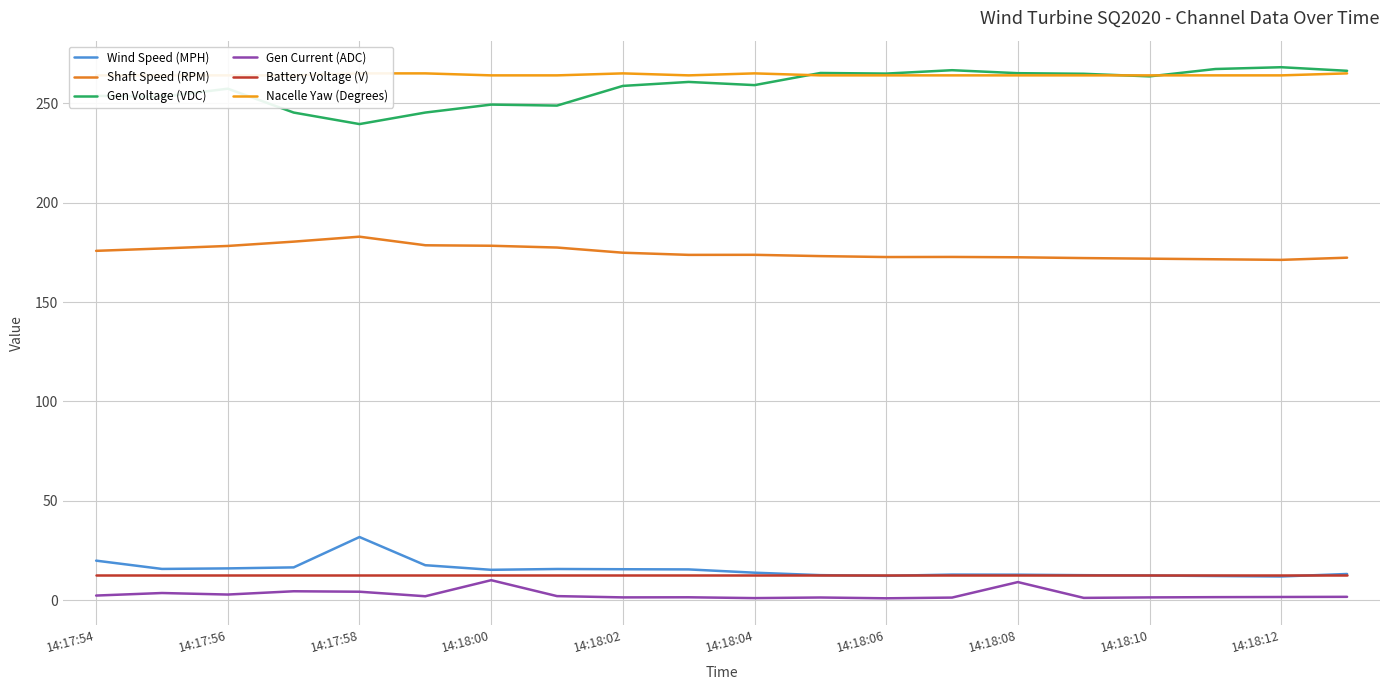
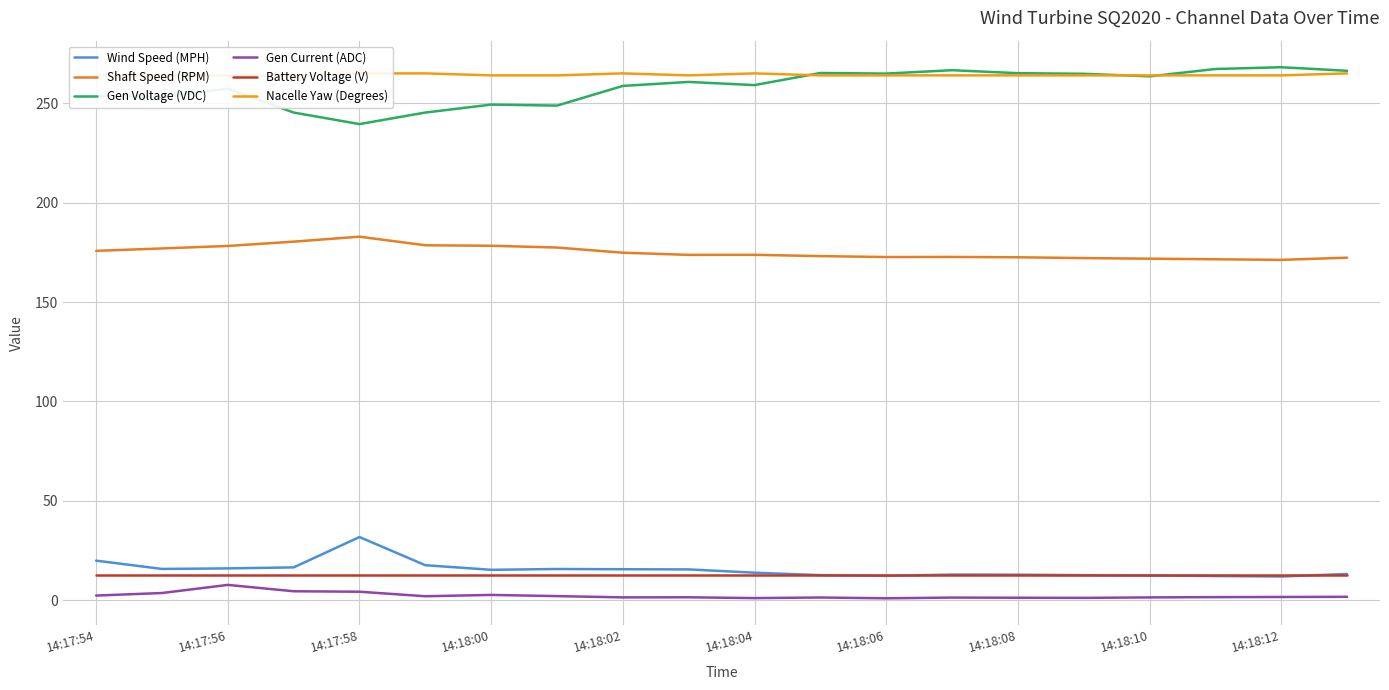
  {
    "Wind Speed (MPH)": {
      "14:17:54": 20,
      "14:17:56": 16,
      "14:17:58": 32,
      "14:18:00": 15,
      "14:18:02": 16
    },
    "Gen Voltage (VDC)": {
      "14:17:58": 240,
      "14:18:00": 249,
      "14:18:02": 259,
      "14:18:04": 259,
      "14:18:12": 268
    },
    "Gen Current (ADC)": {
      "14:17:54": 2,
-     "14:17:56": 3,
+     "14:17:56": 8,
      "14:17:58": 4,
-     "14:18:00": 10,
+     "14:18:00": 3,
      "14:18:02": 1,
      "14:18:04": 1,
      "14:18:06": 1,
-     "14:18:08": 9,
+     "14:18:08": 1,
      "14:18:10": 1,
      "14:18:12": 2
    },
    "Battery Voltage (V)": {
      "14:17:54": 13,
      "14:17:56": 13,
      "14:17:58": 13,
      "14:18:00": 13,
      "14:18:02": 13
    }
  }
